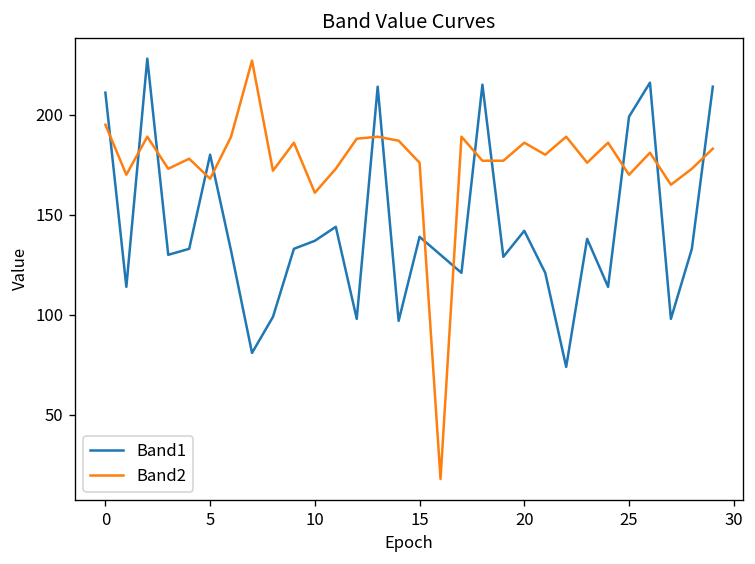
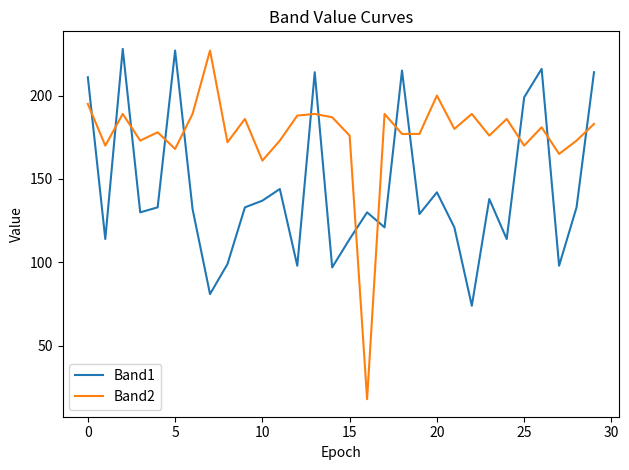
  {
    "Band1": {
      "0": 211,
-     "5": 180,
+     "5": 227,
      "10": 137,
-     "15": 139,
+     "15": 114,
      "20": 142,
      "25": 199
    },
    "Band2": {
      "0": 195,
      "5": 168,
      "10": 161,
      "15": 176,
-     "20": 186,
+     "20": 200,
      "25": 170
    }
  }
